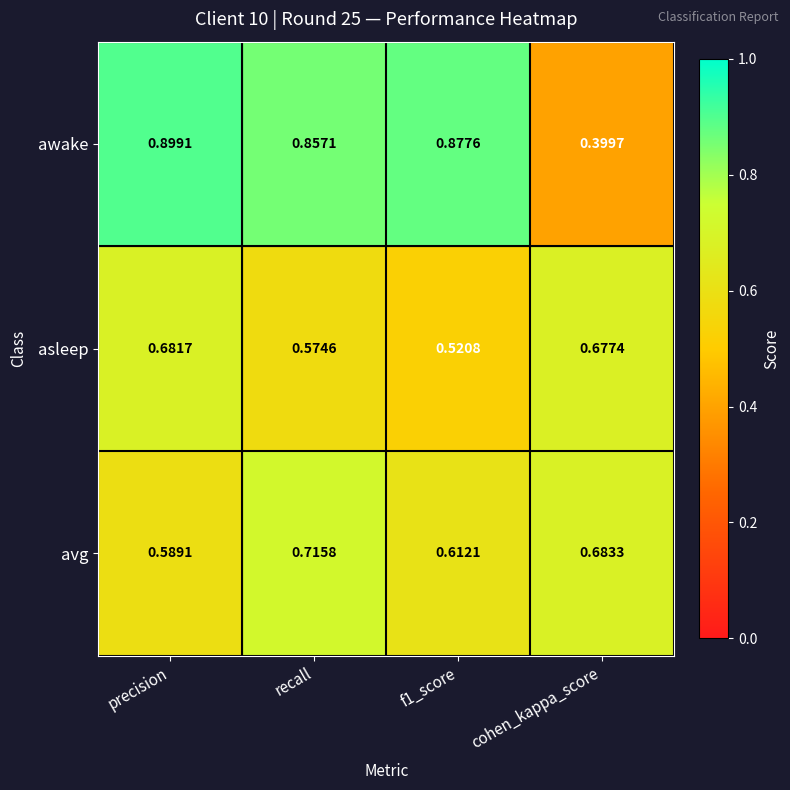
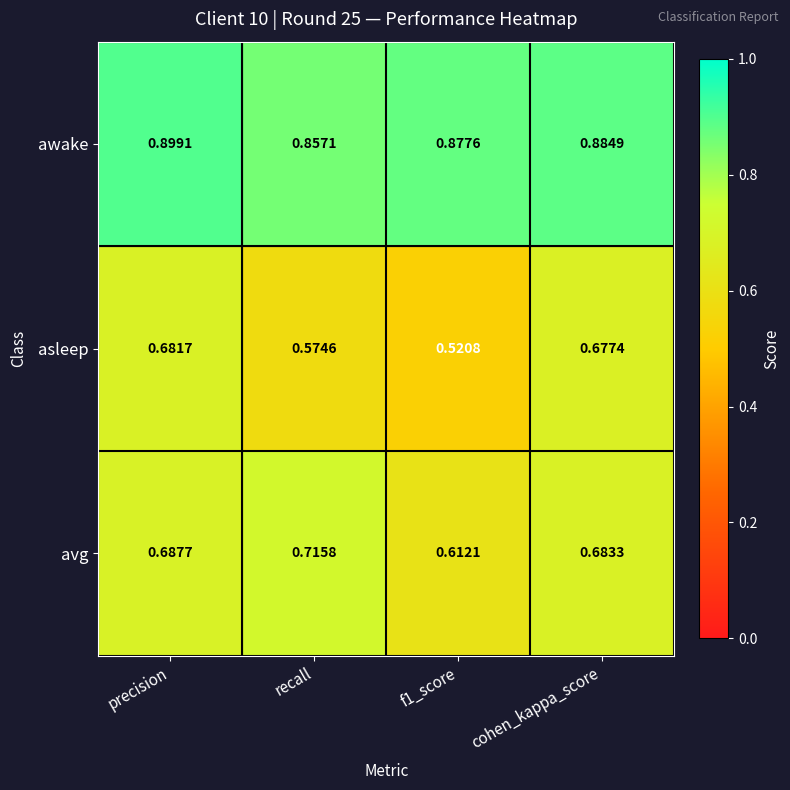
  {
    "awake": {
      "precision": 0.8991,
      "recall": 0.8571,
      "f1_score": 0.8776,
-     "cohen_kappa_score": 0.3997
+     "cohen_kappa_score": 0.8849
    },
    "asleep": {
      "precision": 0.6817,
      "recall": 0.5746,
      "f1_score": 0.5208,
      "cohen_kappa_score": 0.6774
    },
    "avg": {
-     "precision": 0.5891,
+     "precision": 0.6877,
      "recall": 0.7158,
      "f1_score": 0.6121,
      "cohen_kappa_score": 0.6833
    }
  }
